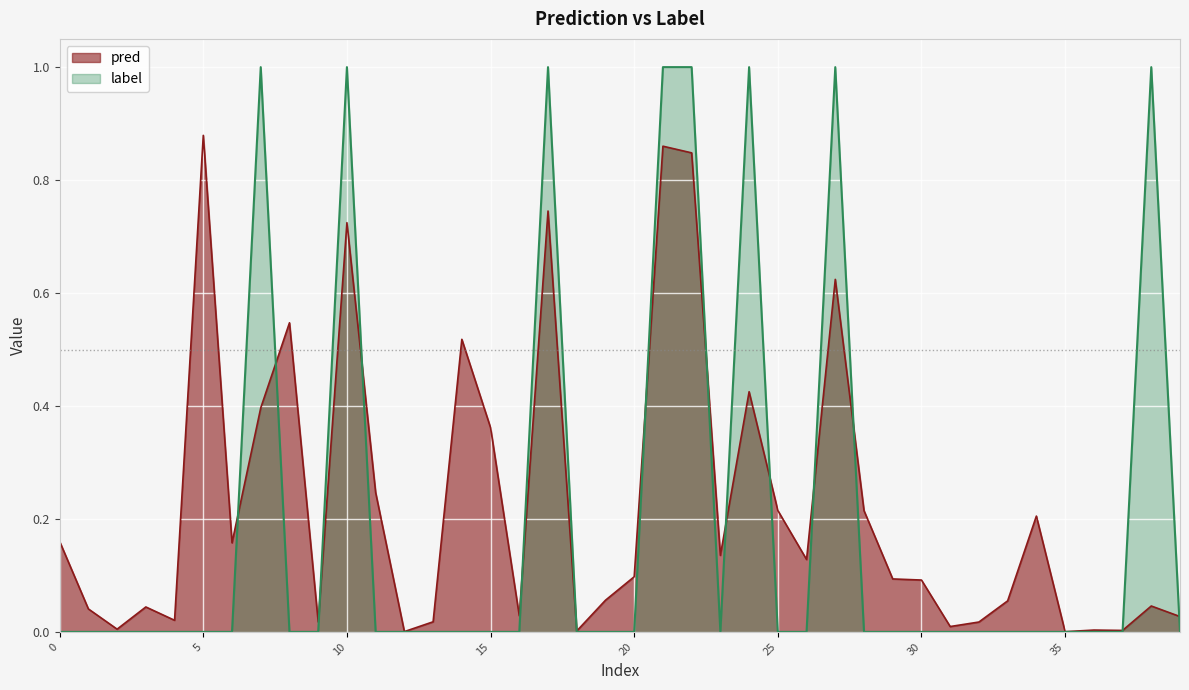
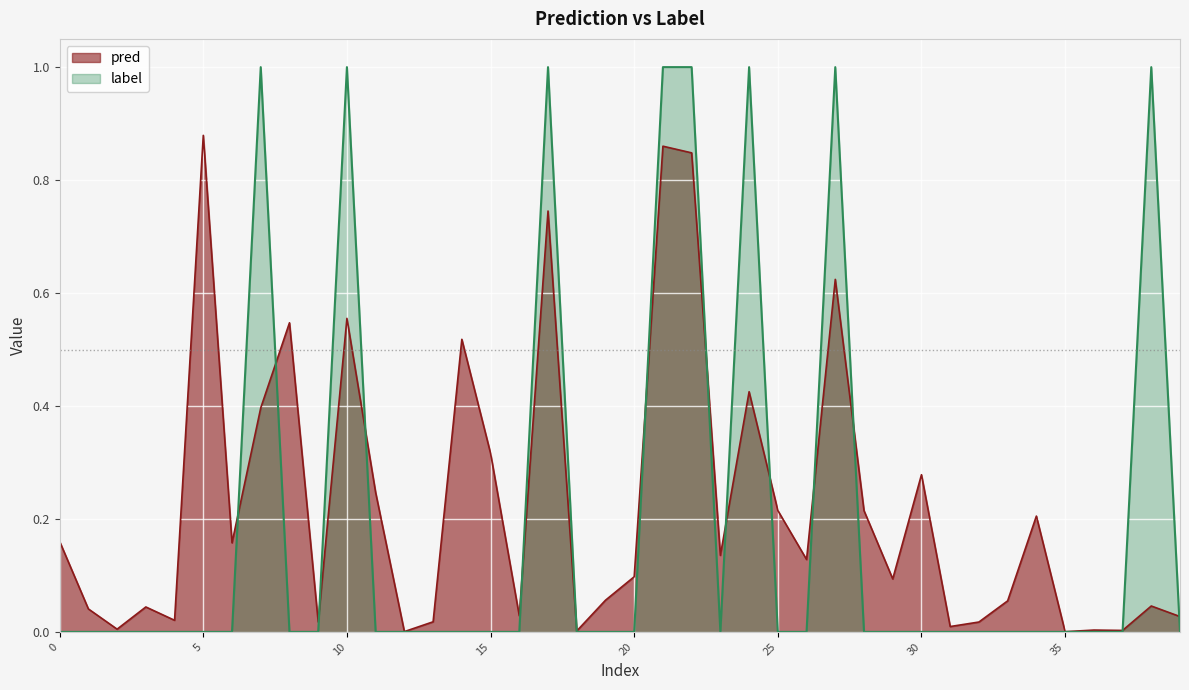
  {
    "pred": {
      "0": 0.16,
      "5": 0.88,
-     "10": 0.72,
-     "15": 0.36,
+     "10": 0.56,
+     "15": 0.32,
      "20": 0.10,
      "25": 0.21,
-     "30": 0.09
+     "30": 0.28
    },
    "label": {
      "0": 0.00,
      "5": 0.00,
      "10": 1.00,
      "15": 0.00,
      "20": 0.00,
      "25": 0.00,
      "30": 0.00
    }
  }
